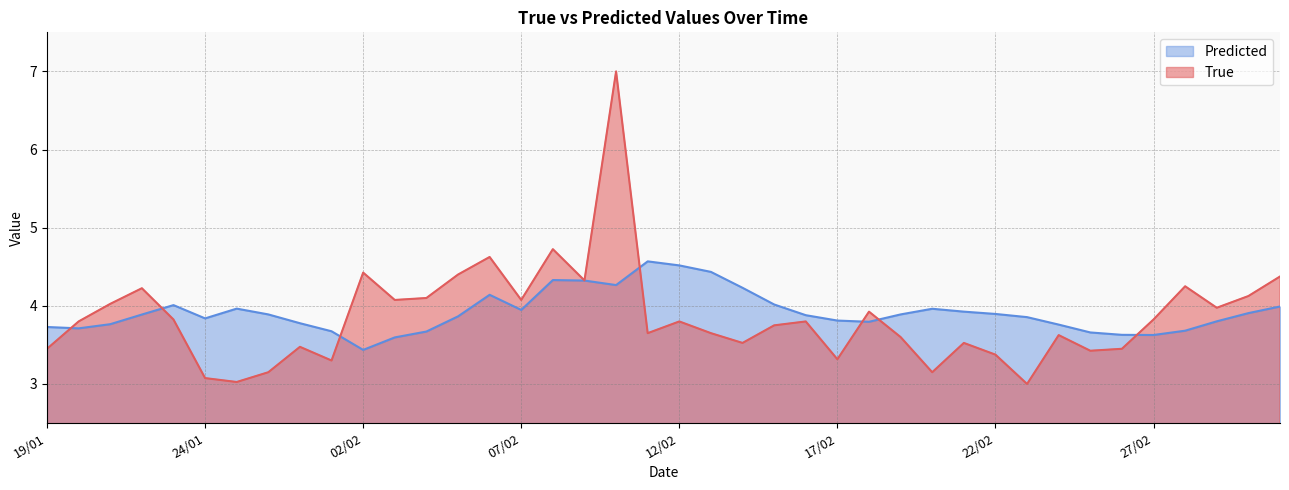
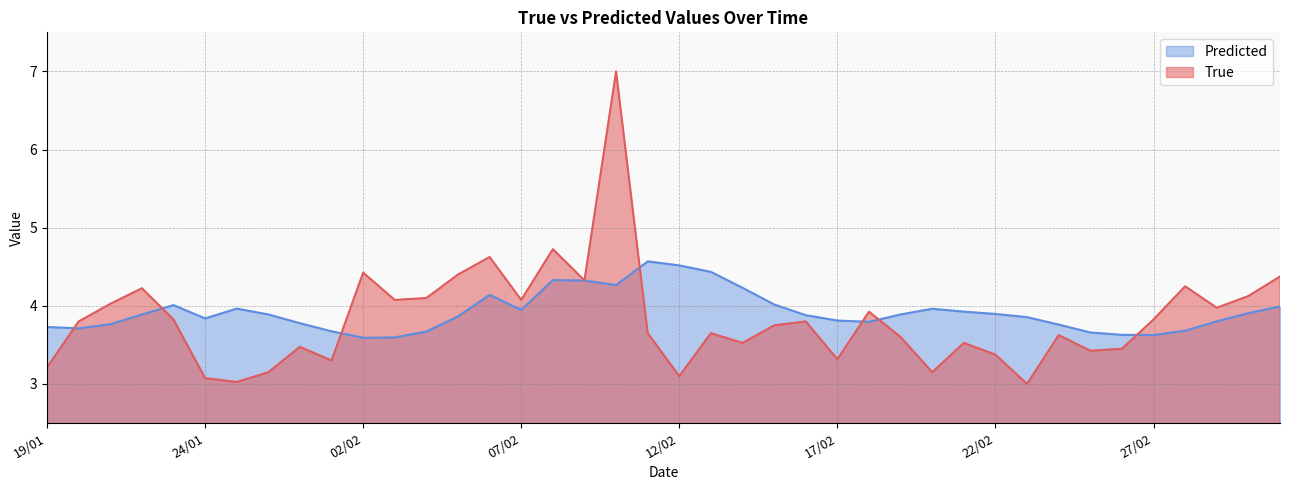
  {
    "Predicted": {
      "19/01": 3.7,
      "24/01": 3.8,
-     "02/02": 3.4,
+     "02/02": 3.6,
      "07/02": 3.9,
      "12/02": 4.5,
      "17/02": 3.8,
      "22/02": 3.9,
      "27/02": 3.6
    },
    "True": {
-     "19/01": 3.5,
+     "19/01": 3.2,
      "24/01": 3.1,
      "02/02": 4.4,
      "07/02": 4.1,
-     "12/02": 3.8,
+     "12/02": 3.1,
      "17/02": 3.3,
      "22/02": 3.4,
      "27/02": 3.8
    }
  }
